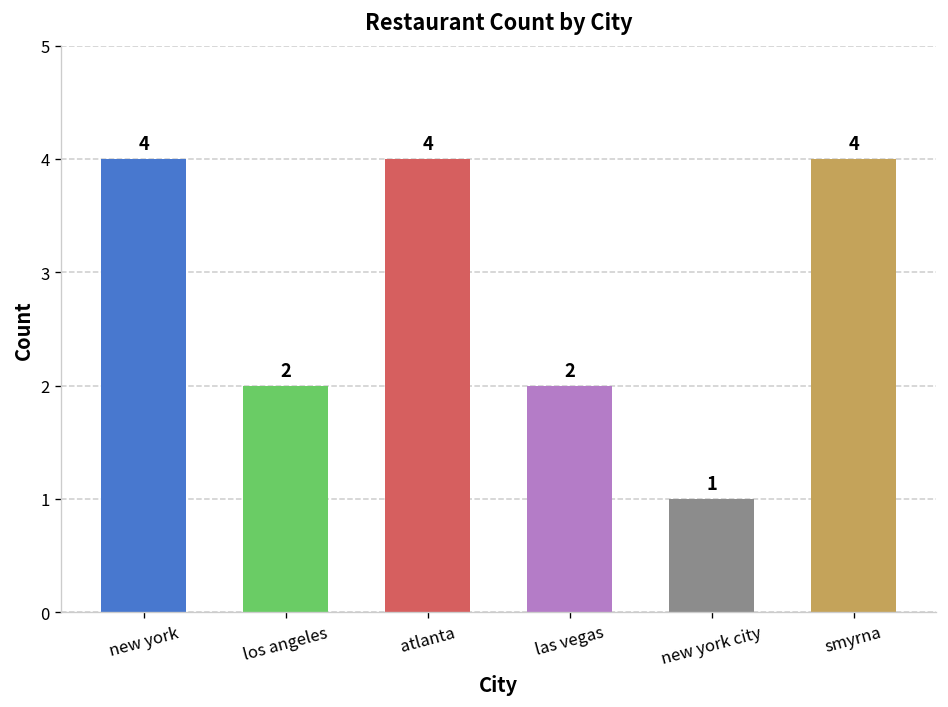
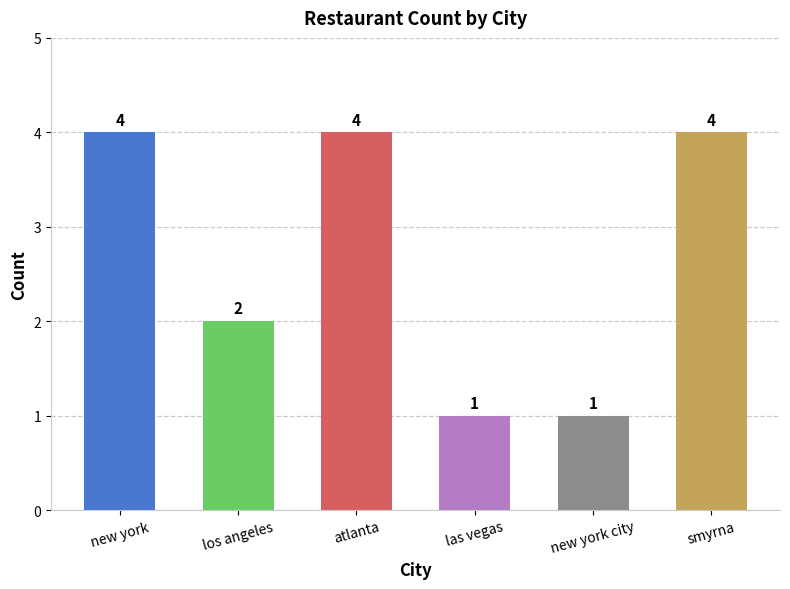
  {
    "new york": 4,
    "los angeles": 2,
    "atlanta": 4,
-   "las vegas": 2,
+   "las vegas": 1,
    "new york city": 1,
    "smyrna": 4
  }
